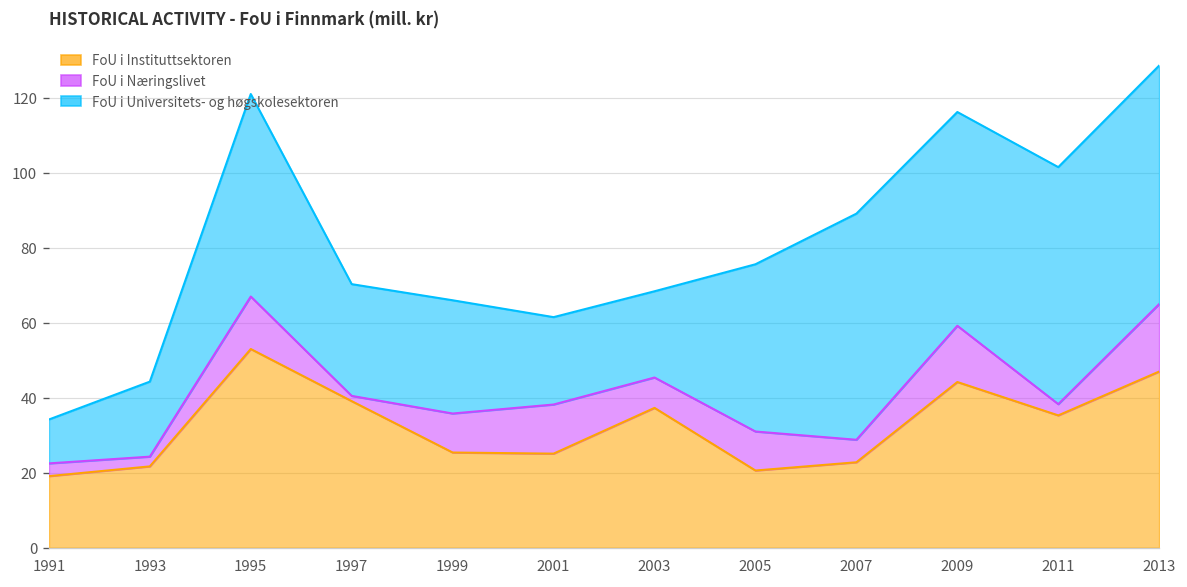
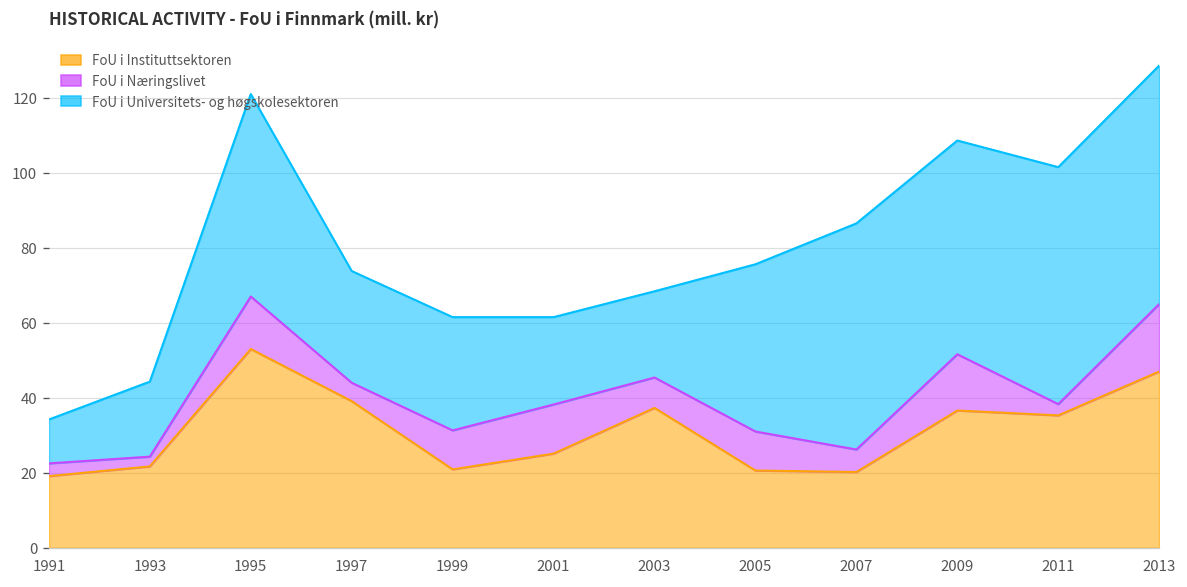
  {
    "FoU i Instituttsektoren": {
      "1991": 19,
      "1993": 22,
      "1995": 53,
      "1997": 39,
-     "1999": 25,
+     "1999": 21,
      "2001": 25,
      "2003": 37,
      "2005": 21,
-     "2007": 23,
-     "2009": 44,
+     "2007": 20,
+     "2009": 37,
      "2011": 35,
      "2013": 47
    },
    "FoU i Næringslivet": {
      "1991": 3,
      "1993": 3,
      "1995": 14,
-     "1997": 1,
+     "1997": 5,
      "1999": 10,
      "2001": 13,
      "2003": 8,
      "2005": 10,
      "2007": 6,
      "2009": 15,
      "2011": 3,
      "2013": 18
    },
    "FoU i Universitets- og høgskolesektoren": {
      "1991": 12,
      "1993": 20,
      "1995": 54,
      "1997": 30,
      "1999": 30,
      "2001": 23,
      "2003": 23,
      "2005": 45,
      "2007": 60,
      "2009": 57,
      "2011": 63,
      "2013": 64
    }
  }
